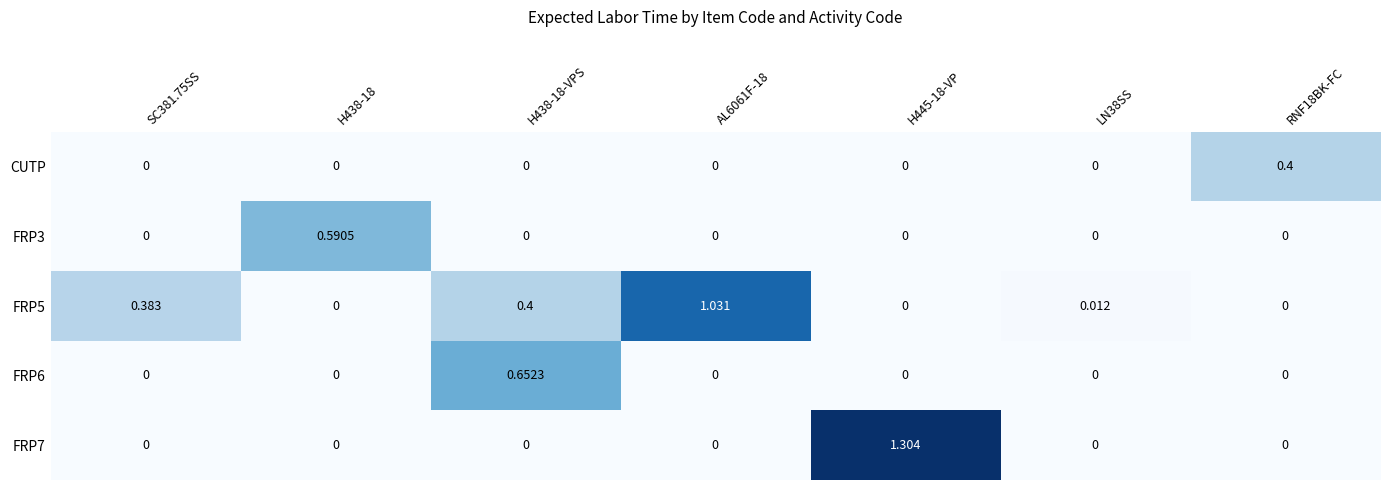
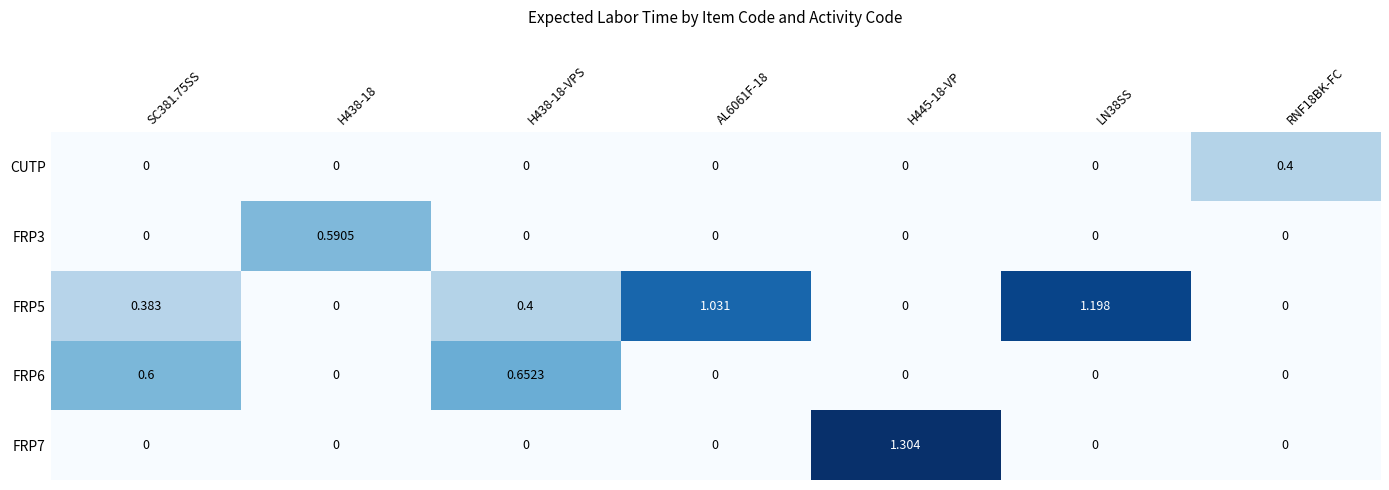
  {
    "CUTP": {
      "SC381.75SS": 0,
      "H438-18": 0,
      "H438-18-VPS": 0,
      "AL6061F-18": 0,
      "H445-18-VP": 0,
      "LN38SS": 0,
      "RNF18BK-FC": 0.4
    },
    "FRP3": {
      "SC381.75SS": 0,
      "H438-18": 0.5905,
      "H438-18-VPS": 0,
      "AL6061F-18": 0,
      "H445-18-VP": 0,
      "LN38SS": 0,
      "RNF18BK-FC": 0
    },
    "FRP5": {
      "SC381.75SS": 0.383,
      "H438-18": 0,
      "H438-18-VPS": 0.4,
      "AL6061F-18": 1.031,
      "H445-18-VP": 0,
-     "LN38SS": 0.012,
+     "LN38SS": 1.198,
      "RNF18BK-FC": 0
    },
    "FRP6": {
-     "SC381.75SS": 0,
+     "SC381.75SS": 0.6,
      "H438-18": 0,
      "H438-18-VPS": 0.6523,
      "AL6061F-18": 0,
      "H445-18-VP": 0,
      "LN38SS": 0,
      "RNF18BK-FC": 0
    },
    "FRP7": {
      "SC381.75SS": 0,
      "H438-18": 0,
      "H438-18-VPS": 0,
      "AL6061F-18": 0,
      "H445-18-VP": 1.304,
      "LN38SS": 0,
      "RNF18BK-FC": 0
    }
  }
